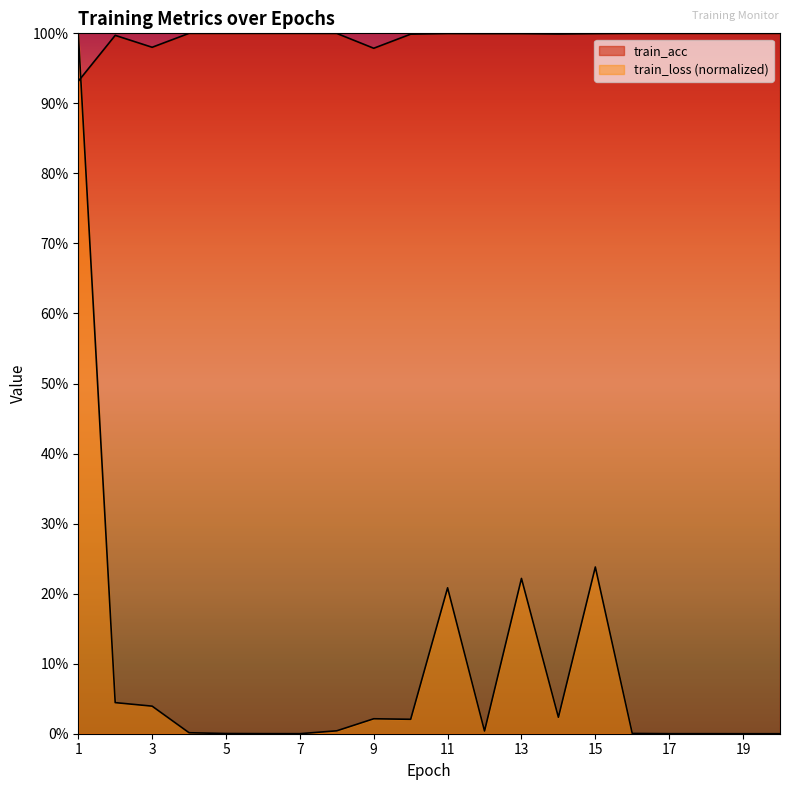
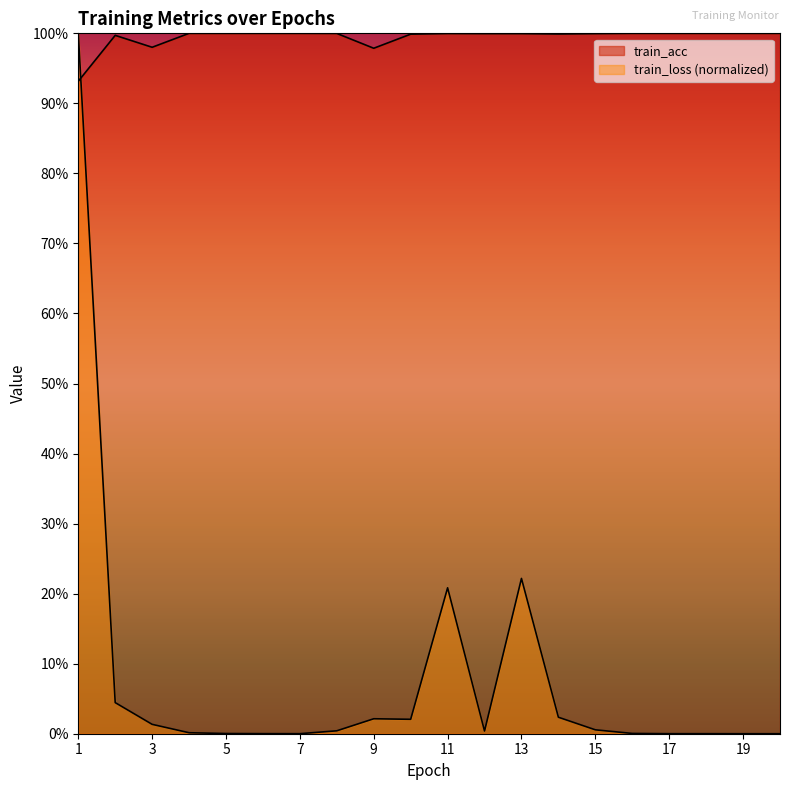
  {
    "train_acc": {
      "1": "93%",
      "3": "98%",
      "5": "100%",
      "7": "100%",
      "9": "98%",
      "11": "100%",
      "13": "100%",
      "15": "100%",
      "17": "100%",
      "19": "100%"
    },
    "train_loss (normalized)": {
      "1": "100%",
-     "3": "4%",
+     "3": "1%",
      "5": "0%",
      "7": "0%",
      "9": "2%",
      "11": "21%",
      "13": "22%",
-     "15": "24%",
+     "15": "1%",
      "17": "0%",
      "19": "0%"
    }
  }
